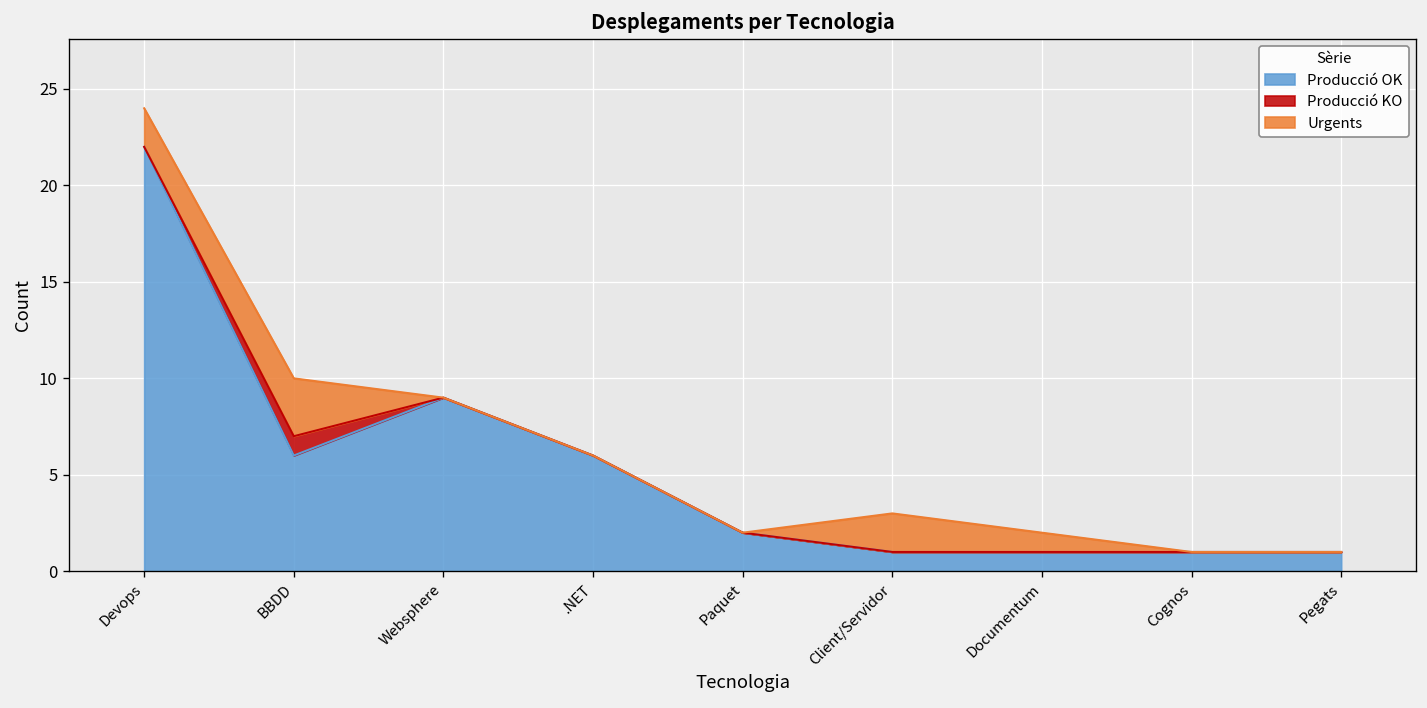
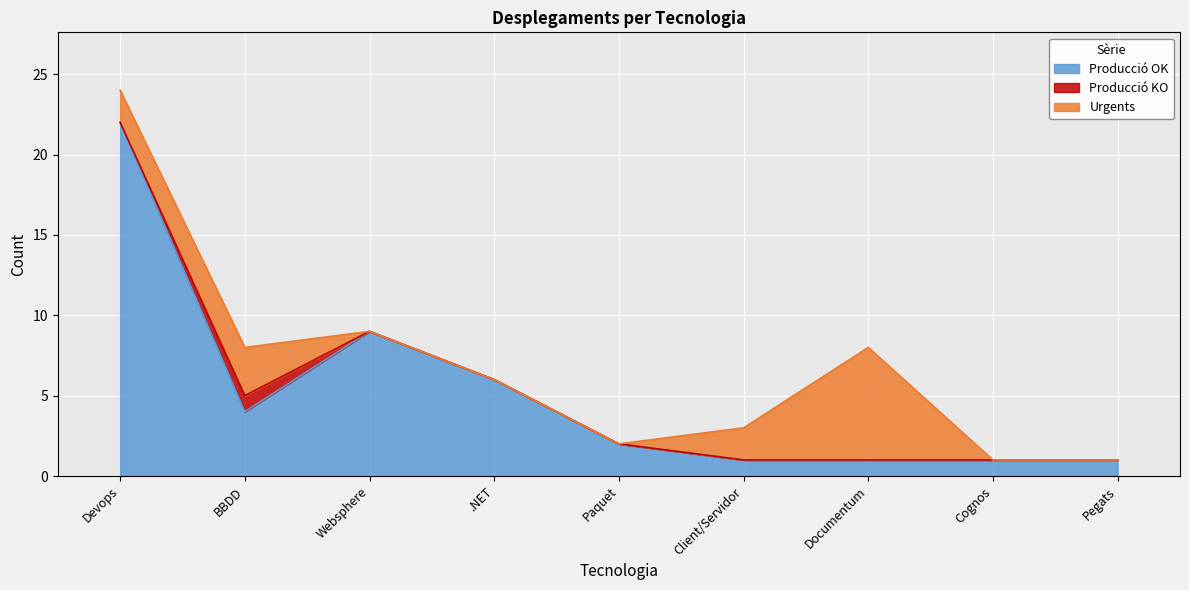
  {
    "Producció OK": {
-     "BBDD": 6
+     "BBDD": 4
    },
    "Producció KO": {
      "BBDD": 1
    },
    "Urgents": {
      "Devops": 2,
      "BBDD": 3,
      "Client/Servidor": 2,
-     "Documentum": 1
+     "Documentum": 7
    }
  }
